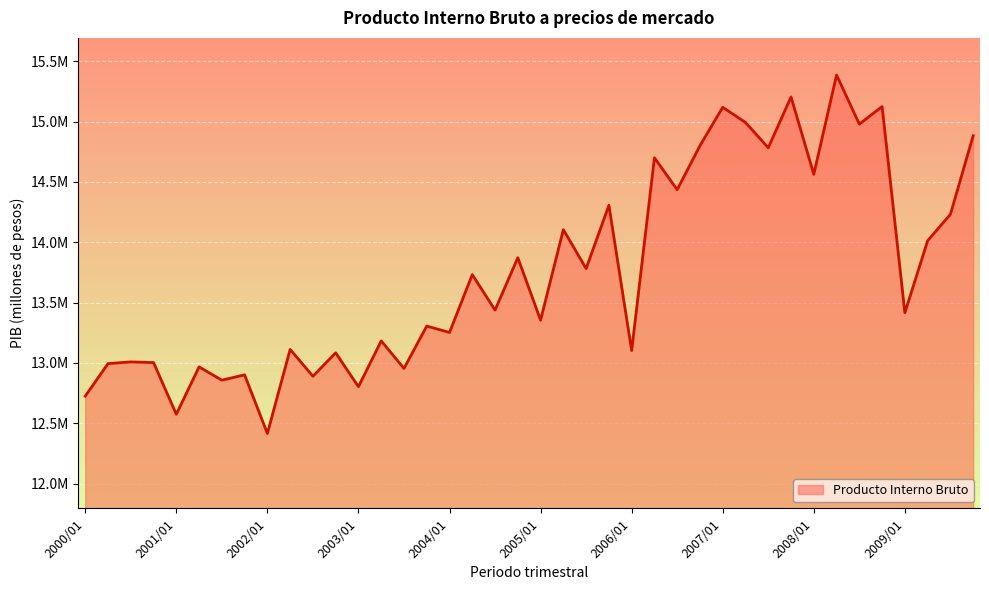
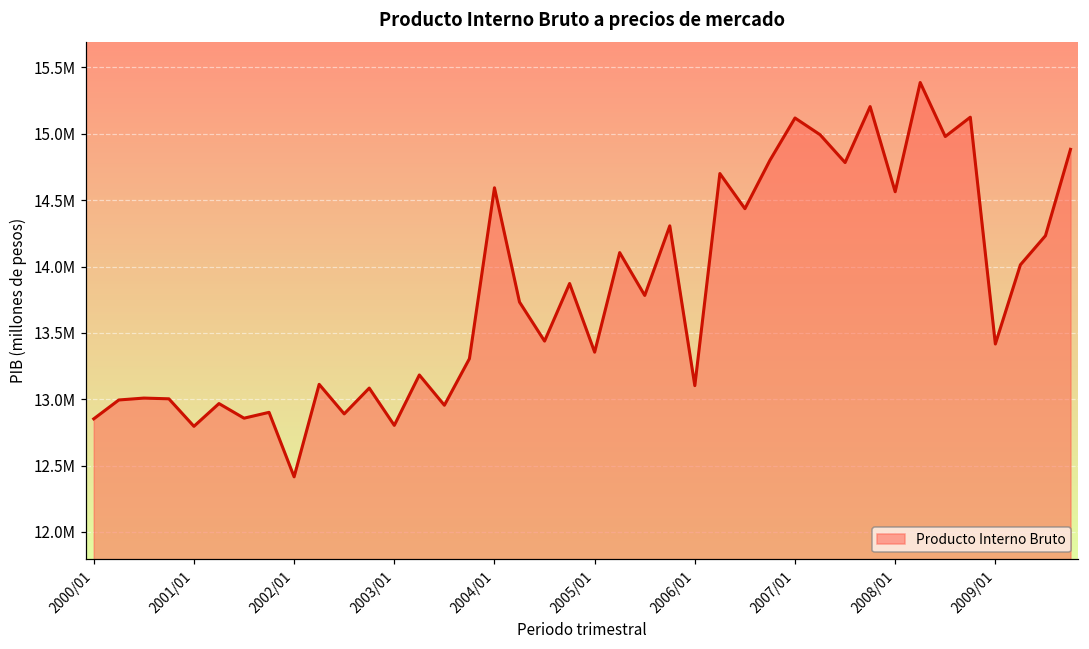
  {
-   "2000/01": 12730000,
-   "2001/01": 12570000,
+   "2000/01": 12850000,
+   "2001/01": 12800000,
    "2002/01": 12420000,
    "2003/01": 12800000,
-   "2004/01": 13250000,
+   "2004/01": 14590000,
    "2005/01": 13350000,
    "2006/01": 13100000,
    "2007/01": 15120000,
    "2008/01": 14560000,
    "2009/01": 13420000
  }
